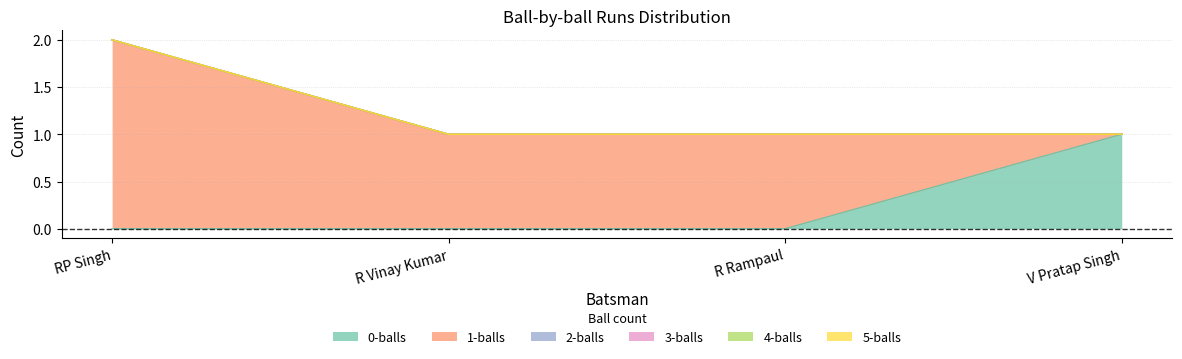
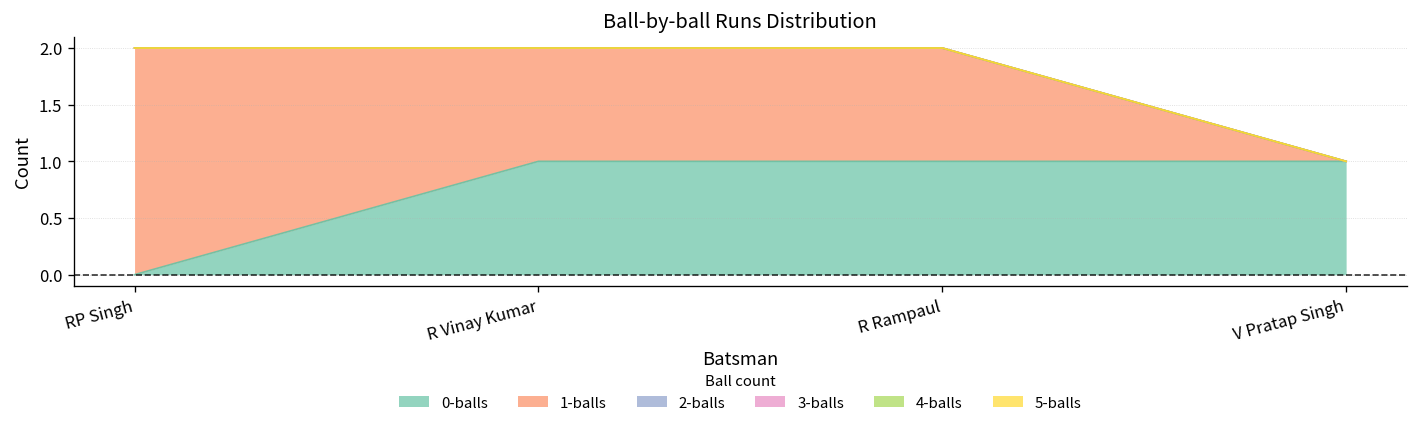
  {
    "0-balls": {
      "RP Singh": 0,
-     "R Vinay Kumar": 0,
-     "R Rampaul": 0
+     "R Vinay Kumar": 1,
+     "R Rampaul": 1
    },
    "5-balls": {
      "RP Singh": 2
    }
  }
